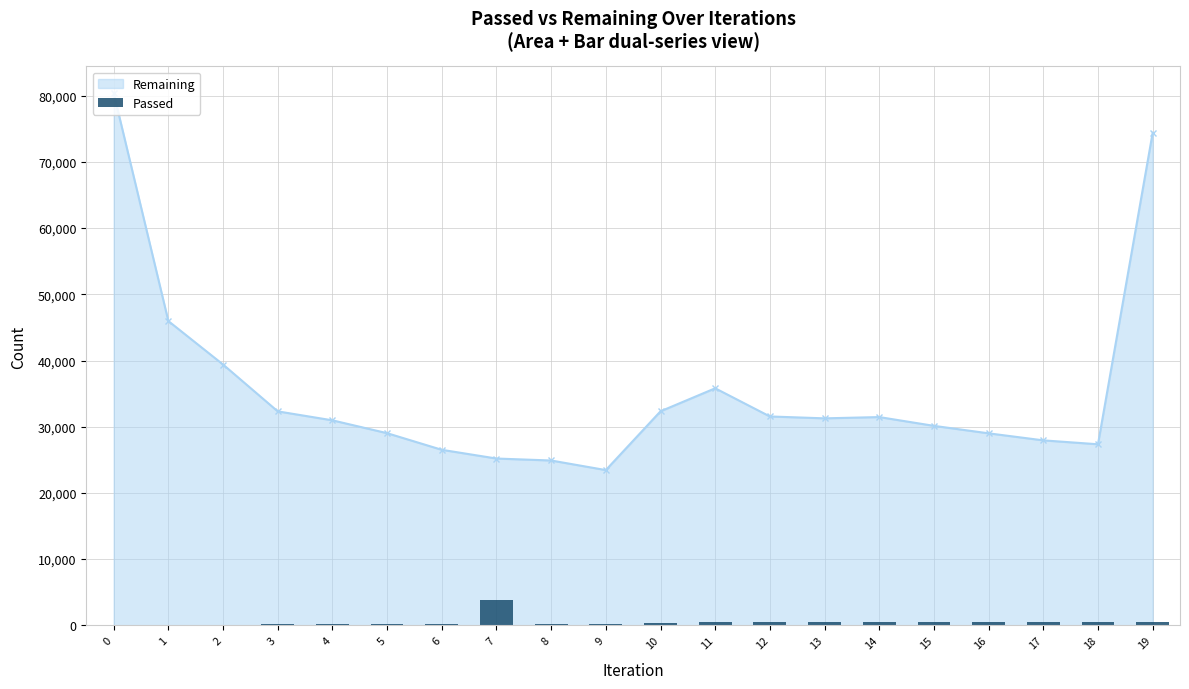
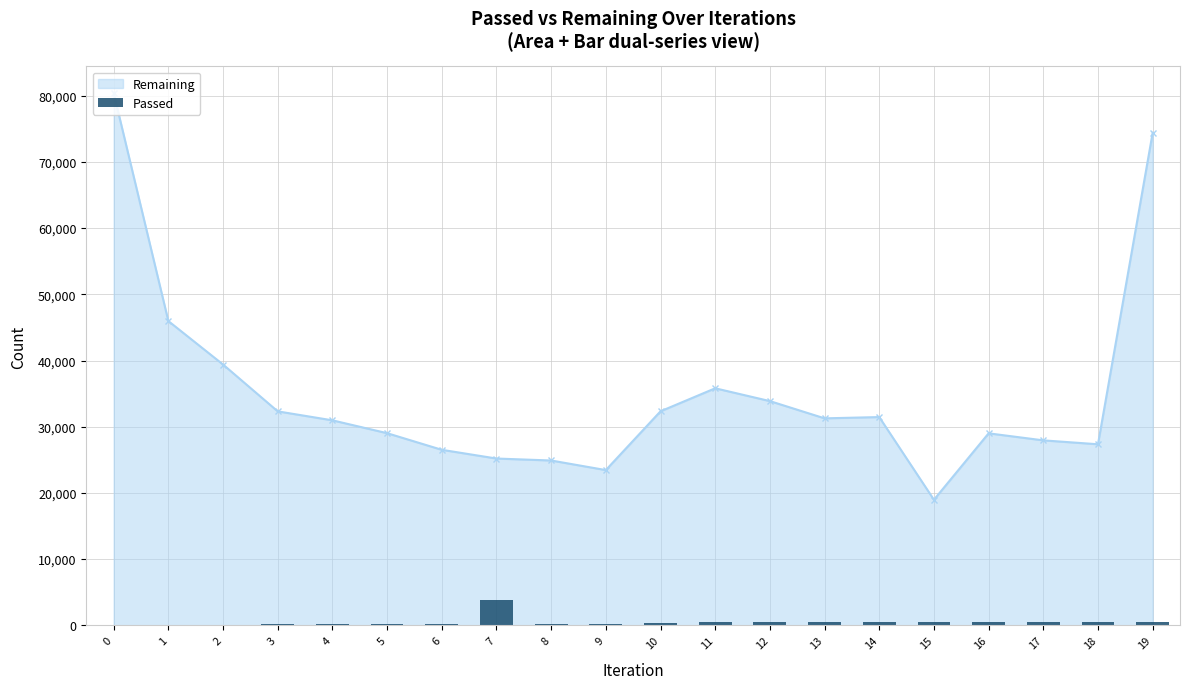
  {
    "Remaining": {
      "1": "46,000",
      "2": "39,000",
      "3": "32,000",
      "4": "31,000",
      "5": "29,000",
      "6": "27,000",
      "7": "25,000",
      "8": "25,000",
      "9": "23,000",
      "10": "32,000",
      "11": "36,000",
-     "12": "32,000",
+     "12": "34,000",
      "13": "31,000",
      "14": "31,000",
-     "15": "30,000",
+     "15": "19,000",
      "16": "29,000",
      "17": "28,000",
      "18": "27,000",
      "19": "74,000"
    },
    "Passed": {
      "7": "4,000",
      "11": "0",
      "12": "0",
      "13": "0",
      "14": "0",
      "15": "0",
      "16": "1,000",
      "17": "1,000",
      "18": "1,000",
      "19": "1,000"
    }
  }
